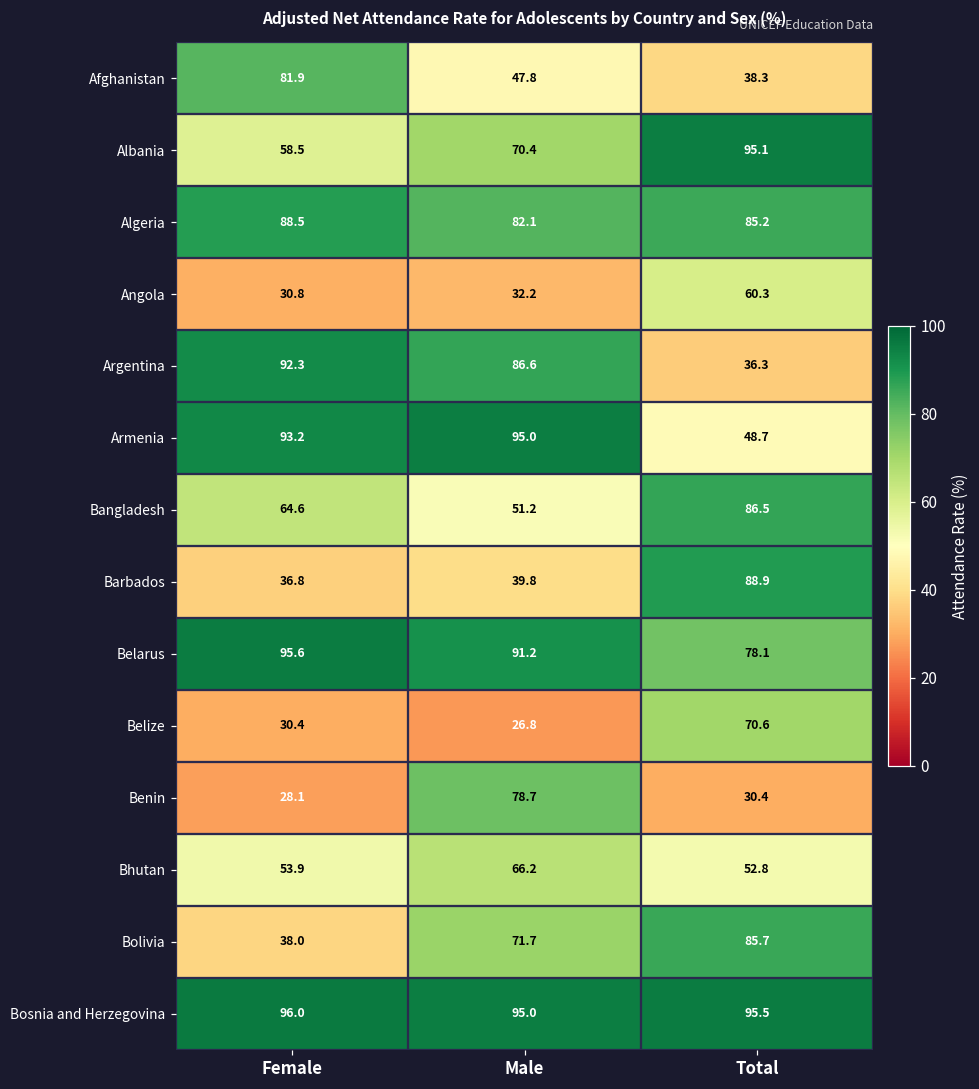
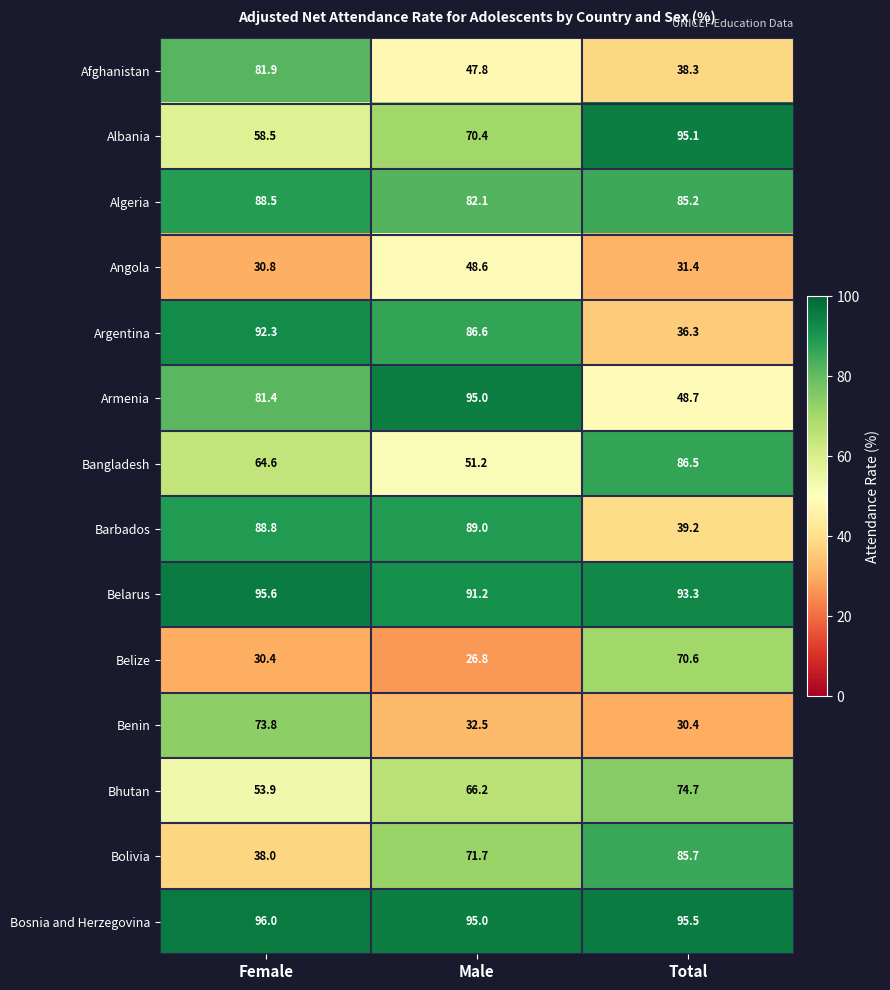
  {
    "Afghanistan": {
      "Female": 81.9,
      "Male": 47.8,
      "Total": 38.3
    },
    "Albania": {
      "Female": 58.5,
      "Male": 70.4,
      "Total": 95.1
    },
    "Algeria": {
      "Female": 88.5,
      "Male": 82.1,
      "Total": 85.2
    },
    "Angola": {
      "Female": 30.8,
-     "Male": 32.2,
-     "Total": 60.3
+     "Male": 48.6,
+     "Total": 31.4
    },
    "Argentina": {
      "Female": 92.3,
      "Male": 86.6,
      "Total": 36.3
    },
    "Armenia": {
-     "Female": 93.2,
+     "Female": 81.4,
      "Male": 95.0,
      "Total": 48.7
    },
    "Bangladesh": {
      "Female": 64.6,
      "Male": 51.2,
      "Total": 86.5
    },
    "Barbados": {
-     "Female": 36.8,
-     "Male": 39.8,
-     "Total": 88.9
+     "Female": 88.8,
+     "Male": 89.0,
+     "Total": 39.2
    },
    "Belarus": {
      "Female": 95.6,
      "Male": 91.2,
-     "Total": 78.1
+     "Total": 93.3
    },
    "Belize": {
      "Female": 30.4,
      "Male": 26.8,
      "Total": 70.6
    },
    "Benin": {
-     "Female": 28.1,
-     "Male": 78.7,
+     "Female": 73.8,
+     "Male": 32.5,
      "Total": 30.4
    },
    "Bhutan": {
      "Female": 53.9,
      "Male": 66.2,
-     "Total": 52.8
+     "Total": 74.7
    },
    "Bolivia": {
      "Female": 38.0,
      "Male": 71.7,
      "Total": 85.7
    },
    "Bosnia and Herzegovina": {
      "Female": 96.0,
      "Male": 95.0,
      "Total": 95.5
    }
  }
